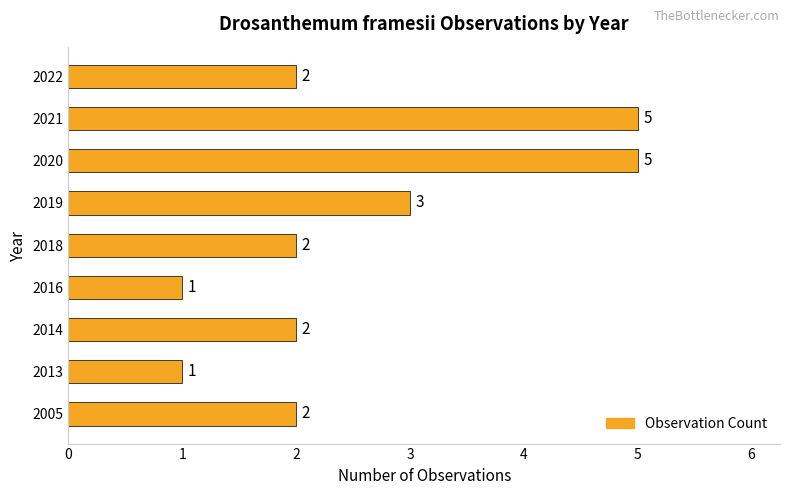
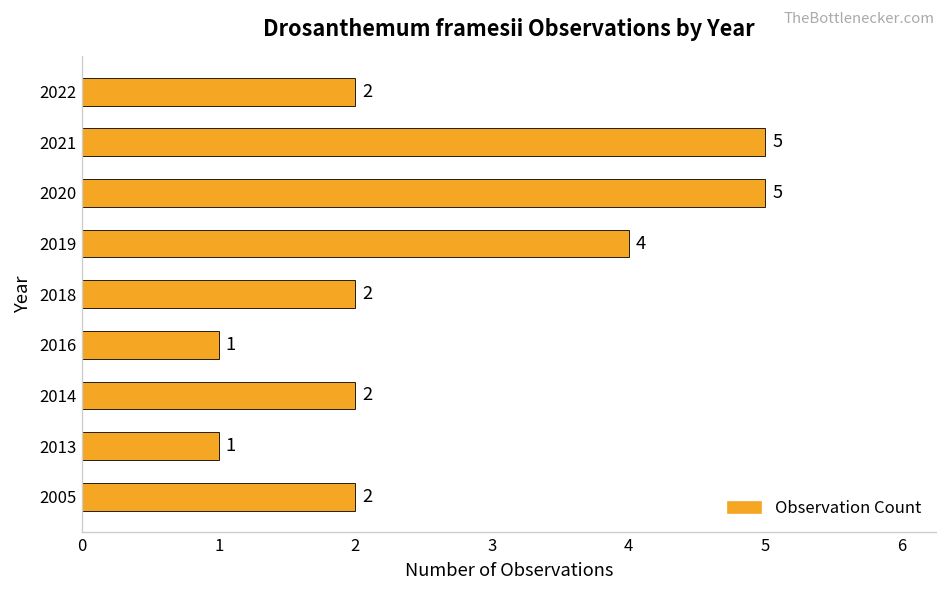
  {
    "2022": 2,
    "2021": 5,
    "2020": 5,
-   "2019": 3,
+   "2019": 4,
    "2018": 2,
    "2016": 1,
    "2014": 2,
    "2013": 1,
    "2005": 2
  }
